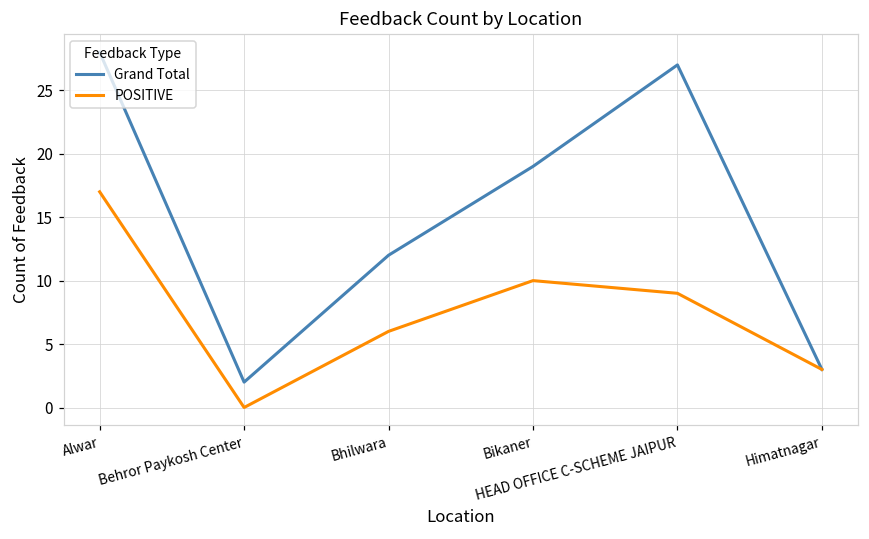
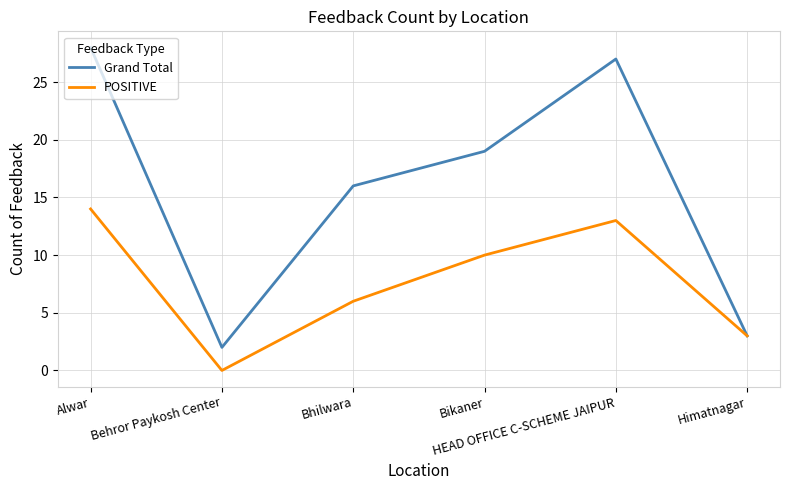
  {
    "Grand Total": {
      "Behror Paykosh Center": 2,
-     "Bhilwara": 12,
+     "Bhilwara": 16,
      "Bikaner": 19,
      "HEAD OFFICE C-SCHEME JAIPUR": 27
    },
    "POSITIVE": {
-     "Alwar": 17,
+     "Alwar": 14,
      "Behror Paykosh Center": 0,
      "Bhilwara": 6,
      "Bikaner": 10,
-     "HEAD OFFICE C-SCHEME JAIPUR": 9
+     "HEAD OFFICE C-SCHEME JAIPUR": 13
    }
  }
